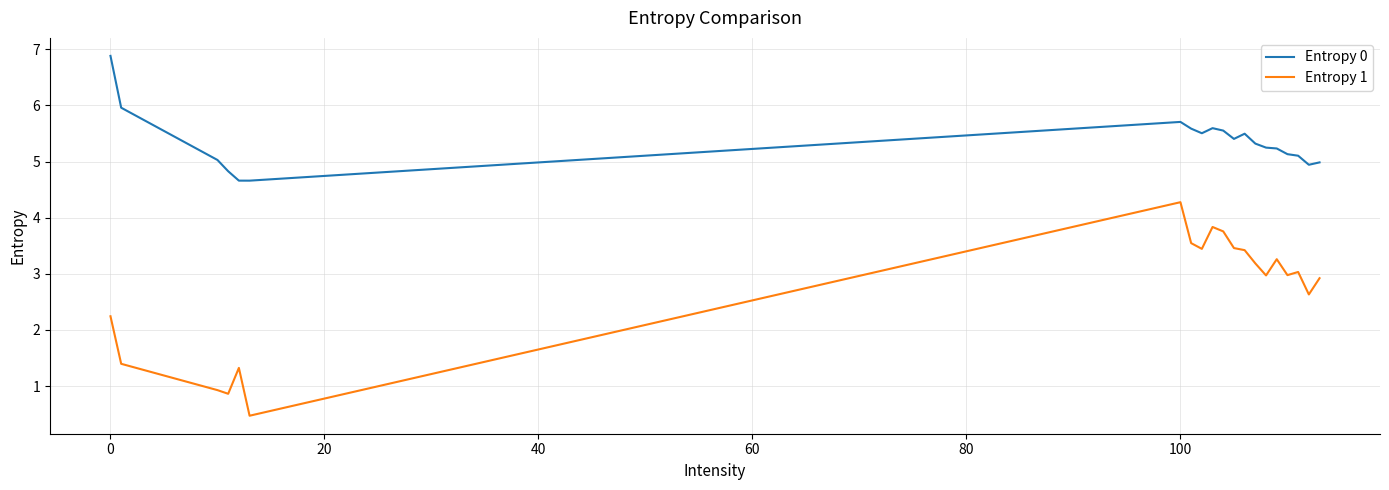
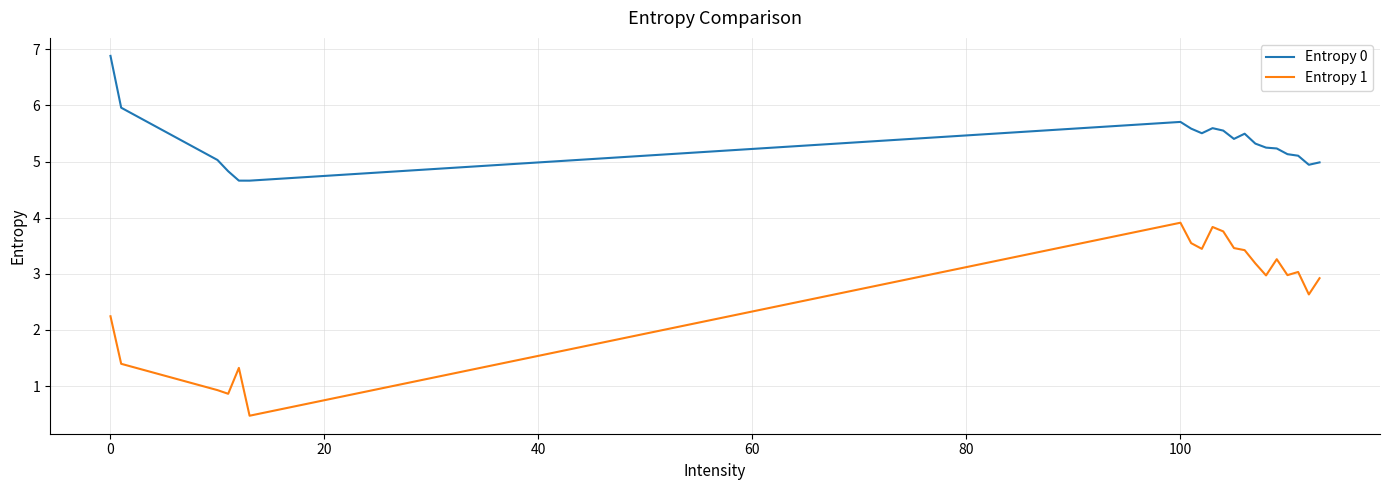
  {
    "Entropy 0": {
      "0": 6.9,
      "100": 5.7
    },
    "Entropy 1": {
      "0": 2.2,
-     "100": 4.3
+     "100": 3.9
    }
  }
